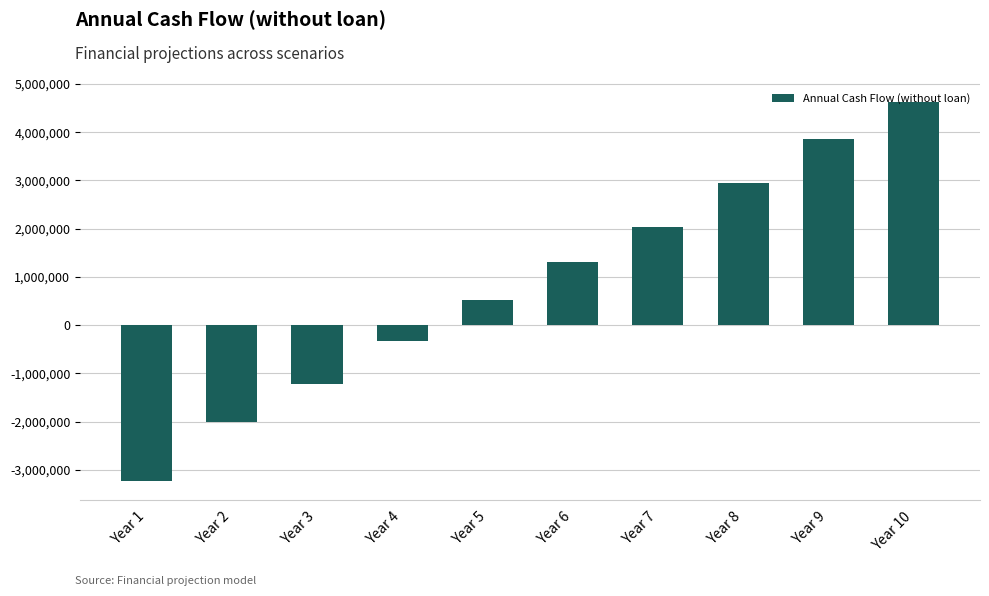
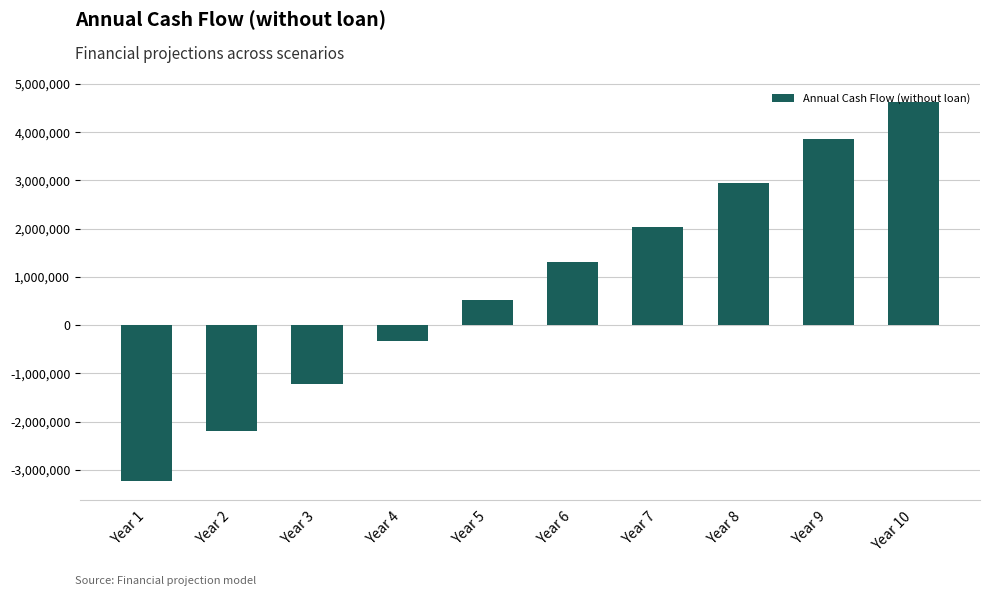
  {
    "Year 1": "-3,200,000",
-   "Year 2": "-2,000,000",
+   "Year 2": "-2,200,000",
    "Year 3": "-1,200,000",
    "Year 4": "-300,000",
    "Year 5": "500,000",
    "Year 6": "1,300,000",
    "Year 7": "2,000,000",
    "Year 8": "2,900,000",
    "Year 9": "3,900,000",
    "Year 10": "4,600,000"
  }
